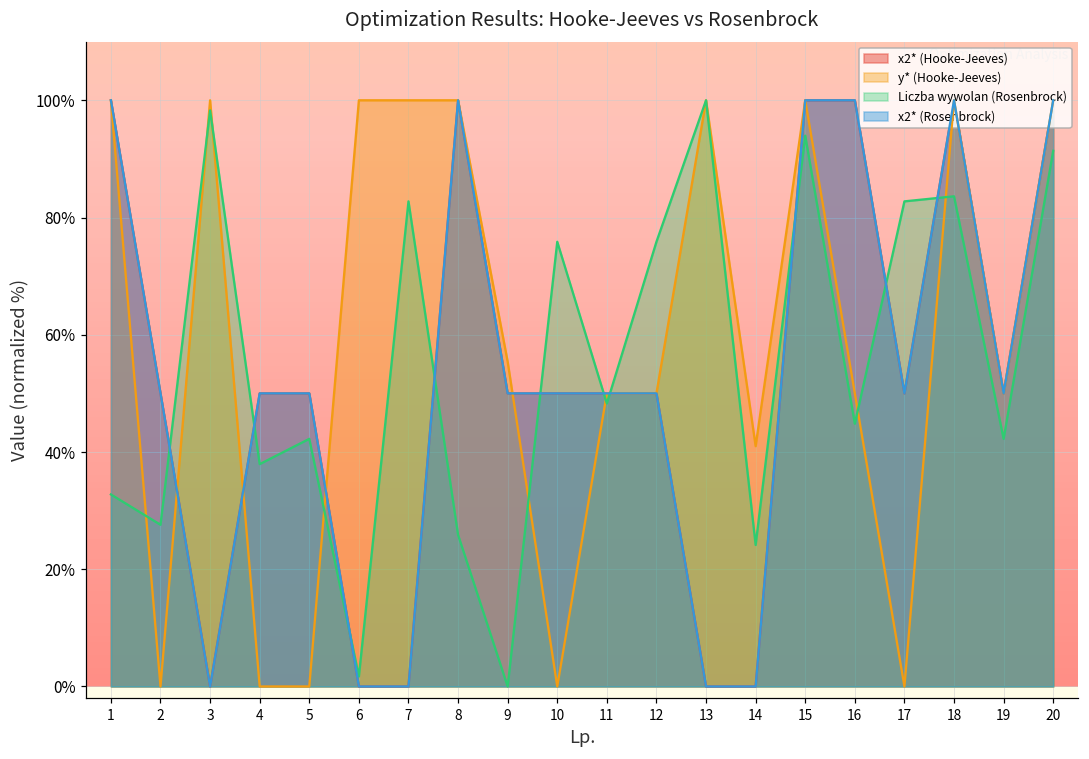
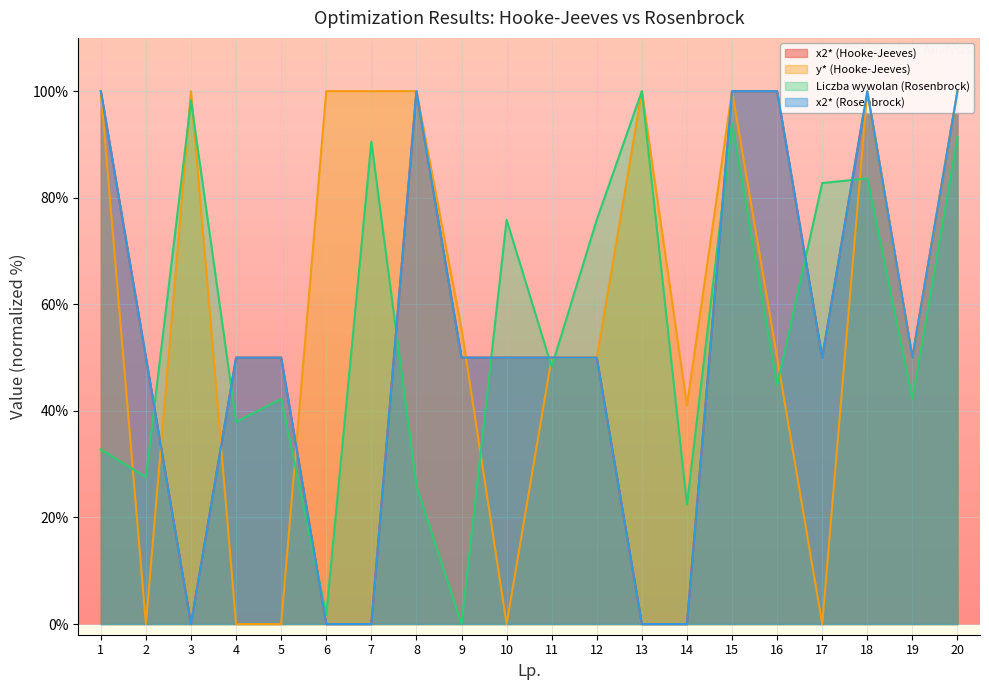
  {
    "x2* (Rosenbrock)": {
      "2": "50%",
      "3": "0%",
      "4": "50%",
      "5": "50%",
      "6": "0%",
      "7": "0%",
      "9": "50%",
      "10": "50%",
      "13": "0%",
      "14": "0%",
      "16": "100%",
      "17": "50%"
    },
    "y* (Hooke-Jeeves)": {
      "2": "0%",
      "3": "100%",
      "4": "0%",
      "5": "0%",
      "6": "100%",
      "7": "100%",
      "9": "55%",
      "10": "0%",
      "14": "41%",
      "16": "50%",
      "17": "0%"
    },
    "Liczba wywolan (Rosenbrock)": {
      "1": "33%",
      "2": "28%",
      "3": "98%",
      "4": "38%",
      "5": "42%",
      "6": "2%",
-     "7": "83%",
+     "7": "91%",
      "8": "26%",
      "9": "0%",
      "10": "76%",
      "11": "48%",
      "12": "76%",
-     "14": "24%",
+     "14": "22%",
      "15": "94%",
      "16": "45%",
      "17": "83%",
      "18": "84%",
      "19": "42%",
      "20": "91%"
    }
  }
